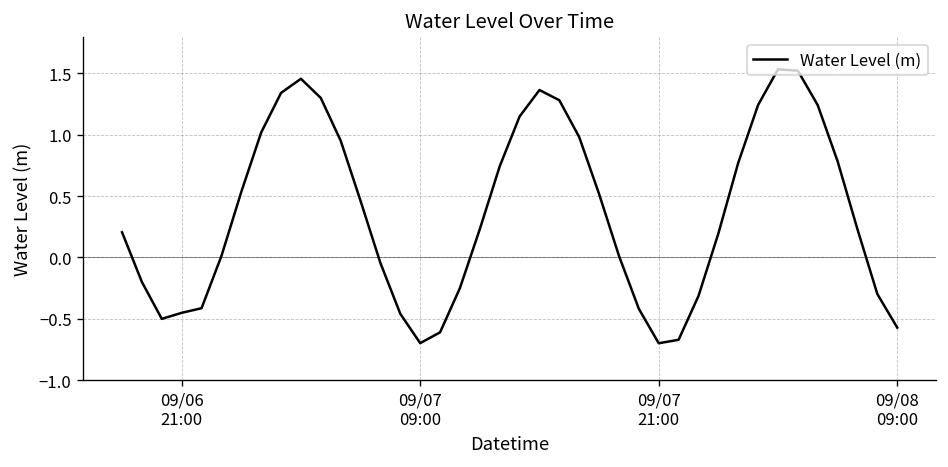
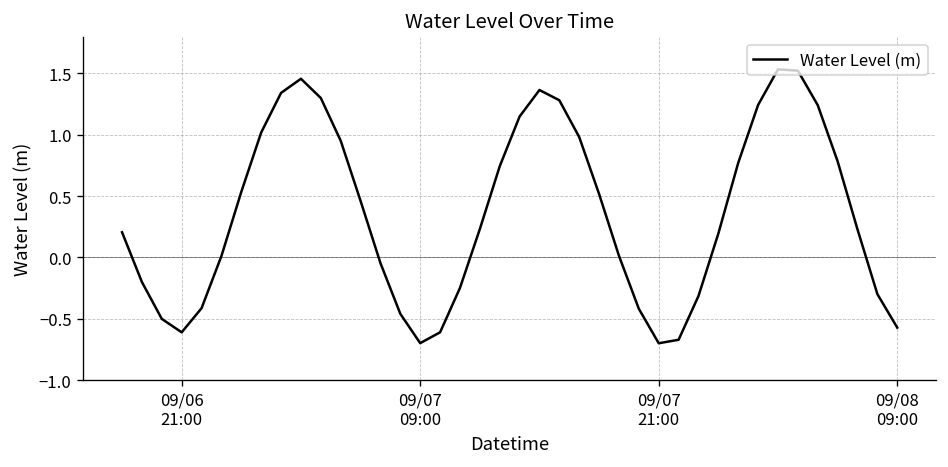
  {
-   "09/06 21:00": -0.45,
+   "09/06 21:00": -0.61,
    "09/07 09:00": -0.70,
    "09/07 21:00": -0.70,
    "09/08 09:00": -0.57
  }
